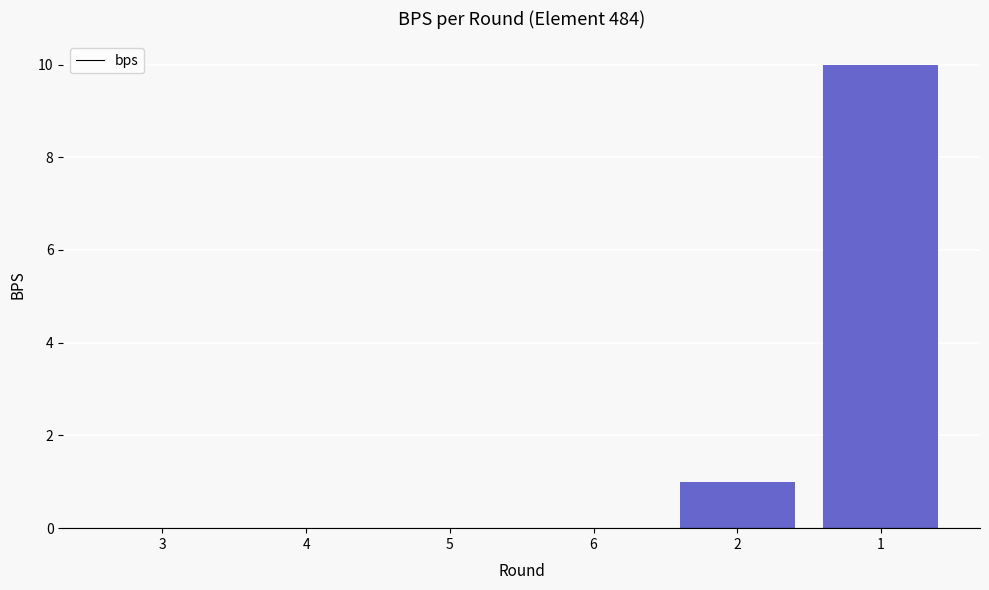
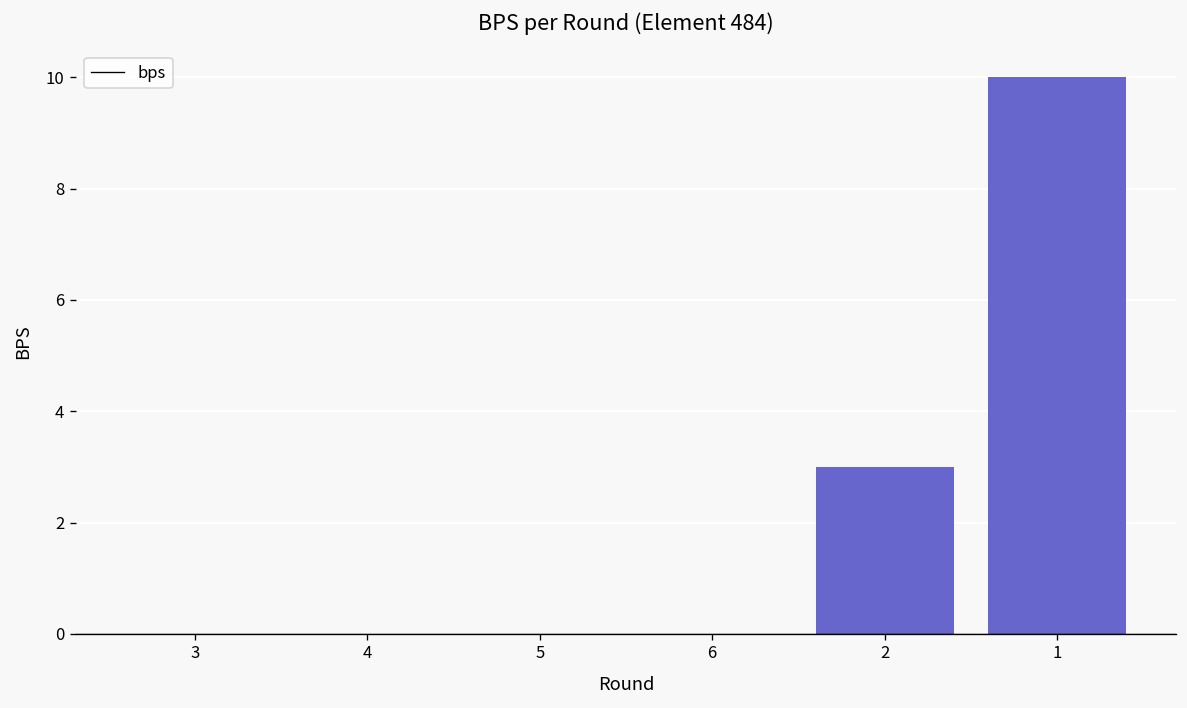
  {
    "3": 0,
    "4": 0,
    "5": 0,
    "6": 0,
-   "2": 1,
+   "2": 3,
    "1": 10
  }
